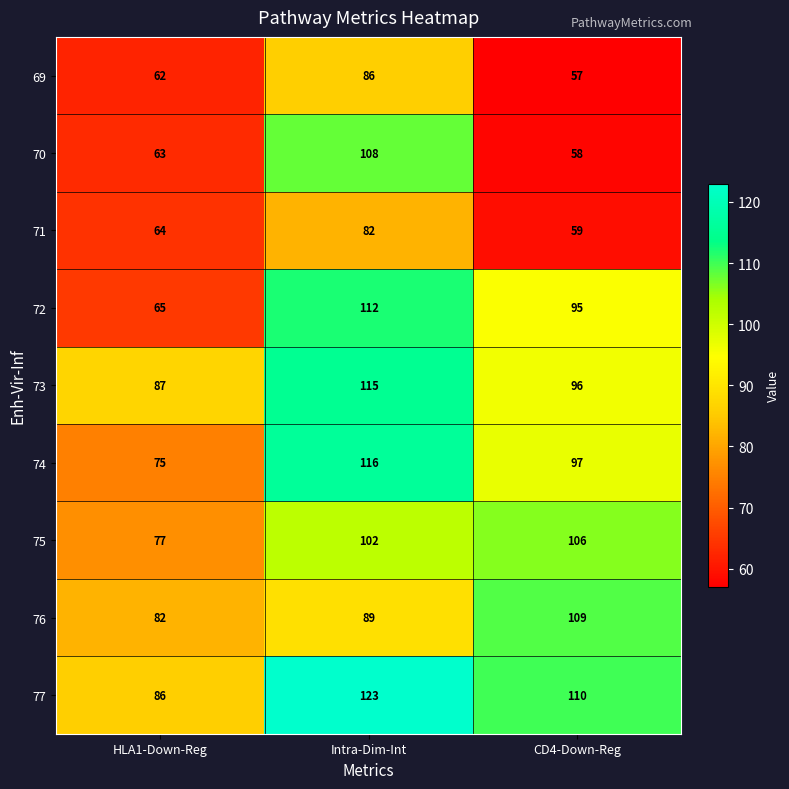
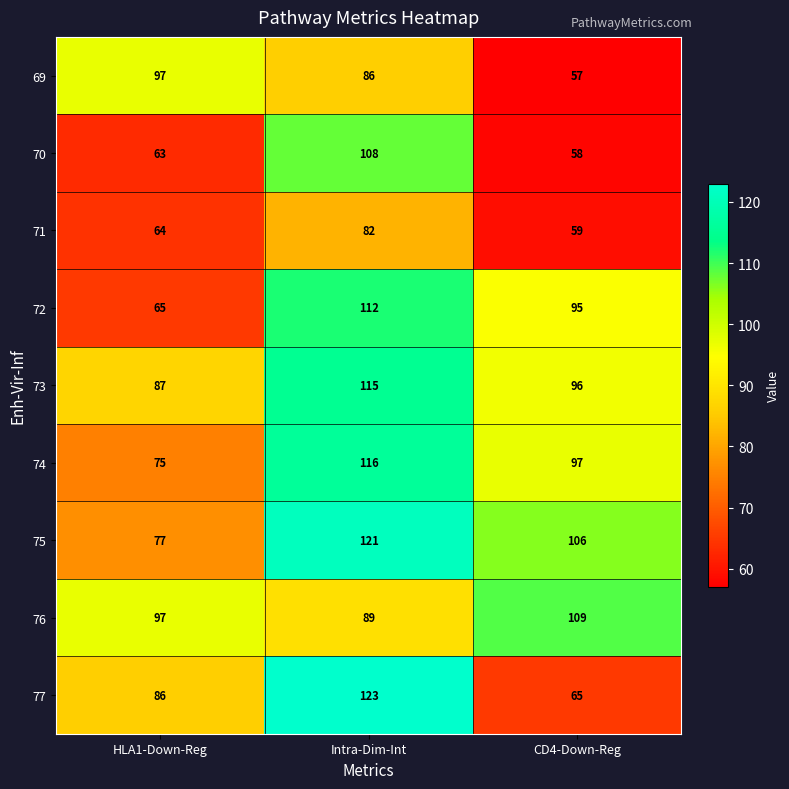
  {
    "69": {
-     "HLA1-Down-Reg": 62,
+     "HLA1-Down-Reg": 97,
      "Intra-Dim-Int": 86,
      "CD4-Down-Reg": 57
    },
    "70": {
      "HLA1-Down-Reg": 63,
      "Intra-Dim-Int": 108,
      "CD4-Down-Reg": 58
    },
    "71": {
      "HLA1-Down-Reg": 64,
      "Intra-Dim-Int": 82,
      "CD4-Down-Reg": 59
    },
    "72": {
      "HLA1-Down-Reg": 65,
      "Intra-Dim-Int": 112,
      "CD4-Down-Reg": 95
    },
    "73": {
      "HLA1-Down-Reg": 87,
      "Intra-Dim-Int": 115,
      "CD4-Down-Reg": 96
    },
    "74": {
      "HLA1-Down-Reg": 75,
      "Intra-Dim-Int": 116,
      "CD4-Down-Reg": 97
    },
    "75": {
      "HLA1-Down-Reg": 77,
-     "Intra-Dim-Int": 102,
+     "Intra-Dim-Int": 121,
      "CD4-Down-Reg": 106
    },
    "76": {
-     "HLA1-Down-Reg": 82,
+     "HLA1-Down-Reg": 97,
      "Intra-Dim-Int": 89,
      "CD4-Down-Reg": 109
    },
    "77": {
      "HLA1-Down-Reg": 86,
      "Intra-Dim-Int": 123,
-     "CD4-Down-Reg": 110
+     "CD4-Down-Reg": 65
    }
  }
